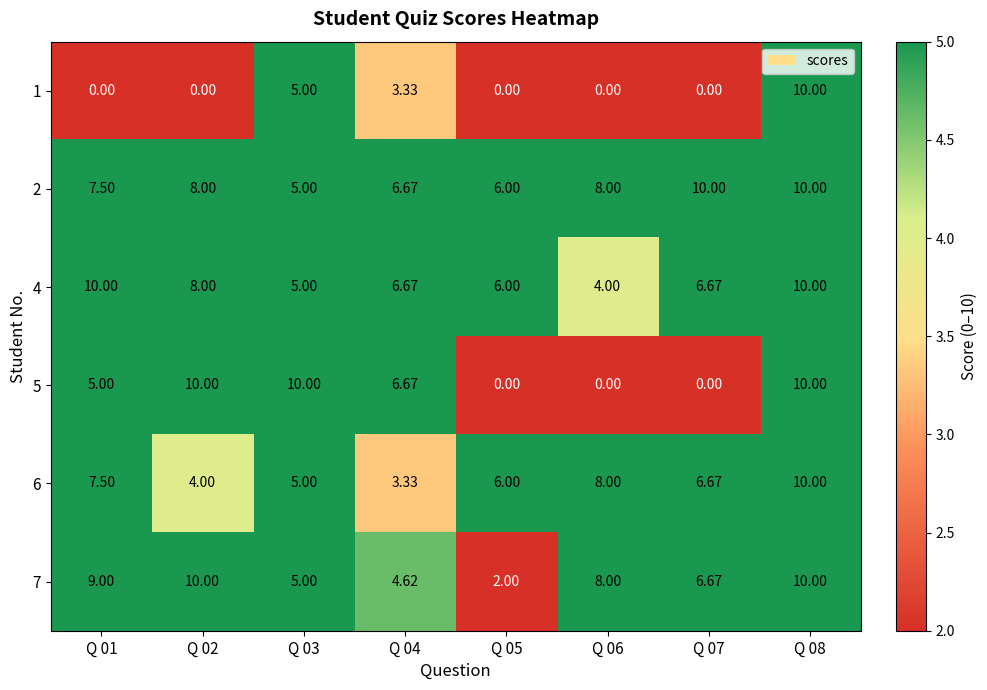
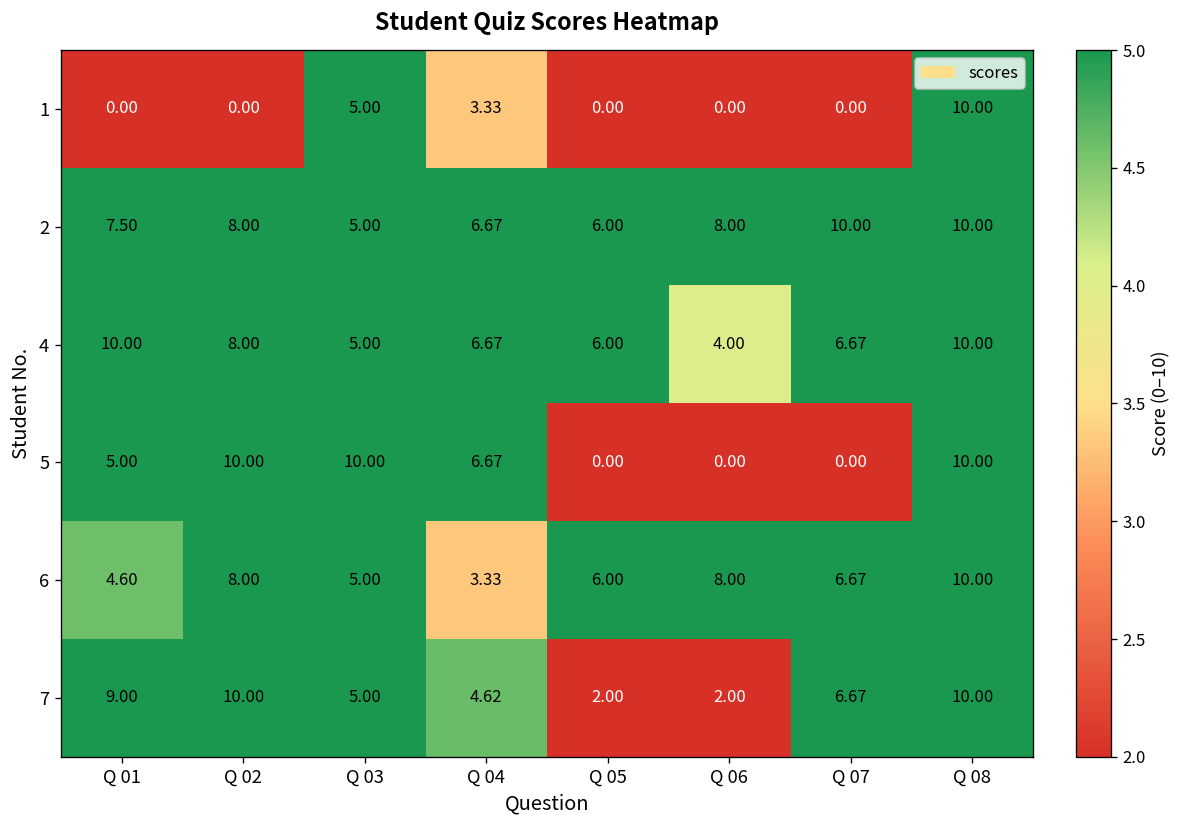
  {
    "1": {
      "Q 01": 0.00,
      "Q 02": 0.00,
      "Q 03": 5.00,
      "Q 04": 3.33,
      "Q 05": 0.00,
      "Q 06": 0.00,
      "Q 07": 0.00,
      "Q 08": 10.00
    },
    "2": {
      "Q 01": 7.50,
      "Q 02": 8.00,
      "Q 03": 5.00,
      "Q 04": 6.67,
      "Q 05": 6.00,
      "Q 06": 8.00,
      "Q 07": 10.00,
      "Q 08": 10.00
    },
    "4": {
      "Q 01": 10.00,
      "Q 02": 8.00,
      "Q 03": 5.00,
      "Q 04": 6.67,
      "Q 05": 6.00,
      "Q 06": 4.00,
      "Q 07": 6.67,
      "Q 08": 10.00
    },
    "5": {
      "Q 01": 5.00,
      "Q 02": 10.00,
      "Q 03": 10.00,
      "Q 04": 6.67,
      "Q 05": 0.00,
      "Q 06": 0.00,
      "Q 07": 0.00,
      "Q 08": 10.00
    },
    "6": {
-     "Q 01": 7.50,
-     "Q 02": 4.00,
+     "Q 01": 4.60,
+     "Q 02": 8.00,
      "Q 03": 5.00,
      "Q 04": 3.33,
      "Q 05": 6.00,
      "Q 06": 8.00,
      "Q 07": 6.67,
      "Q 08": 10.00
    },
    "7": {
      "Q 01": 9.00,
      "Q 02": 10.00,
      "Q 03": 5.00,
      "Q 04": 4.62,
      "Q 05": 2.00,
-     "Q 06": 8.00,
+     "Q 06": 2.00,
      "Q 07": 6.67,
      "Q 08": 10.00
    }
  }
